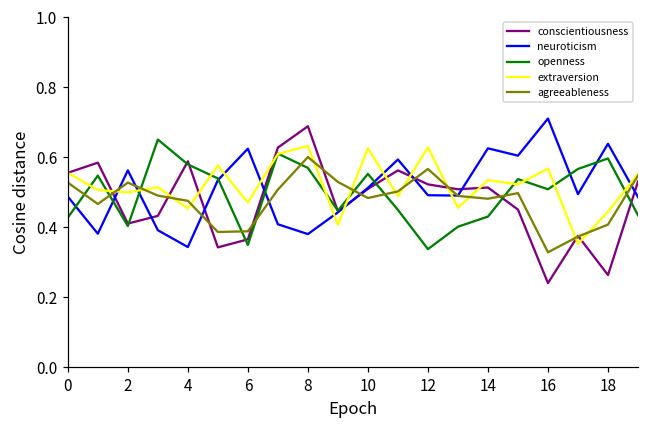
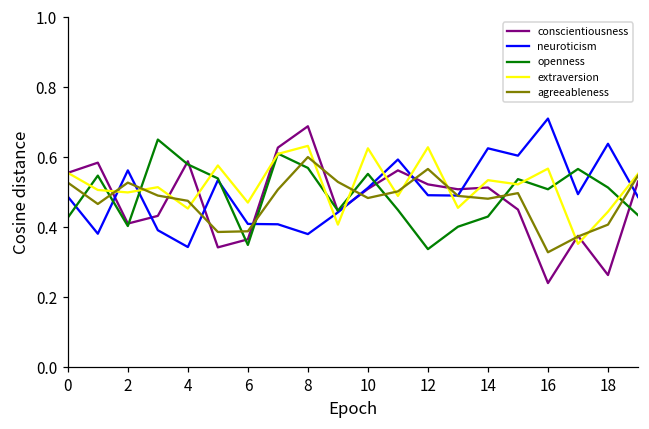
  {
    "conscientiousness": {
      "4": 0.59,
      "6": 0.37,
      "8": 0.69,
      "12": 0.52,
      "14": 0.51,
      "16": 0.24,
      "18": 0.26
    },
    "neuroticism": {
      "0": 0.49,
      "2": 0.56,
      "4": 0.34,
-     "6": 0.62,
+     "6": 0.41,
      "8": 0.38,
      "12": 0.49,
      "14": 0.63,
      "16": 0.71,
      "18": 0.64
    },
    "openness": {
      "0": 0.43,
      "4": 0.58,
      "6": 0.35,
      "8": 0.57,
      "10": 0.55,
      "12": 0.34,
      "14": 0.43,
      "16": 0.51,
-     "18": 0.60
+     "18": 0.51
    },
    "extraversion": {
      "2": 0.50,
      "4": 0.45,
      "6": 0.47,
      "8": 0.63,
      "10": 0.63,
      "12": 0.63,
      "14": 0.53,
      "16": 0.57,
      "18": 0.44
    },
    "agreeableness": {
      "0": 0.53,
      "2": 0.53,
      "4": 0.48,
      "6": 0.39,
      "8": 0.60,
      "10": 0.48,
      "12": 0.57,
      "14": 0.48,
      "16": 0.33,
      "18": 0.41
    }
  }
